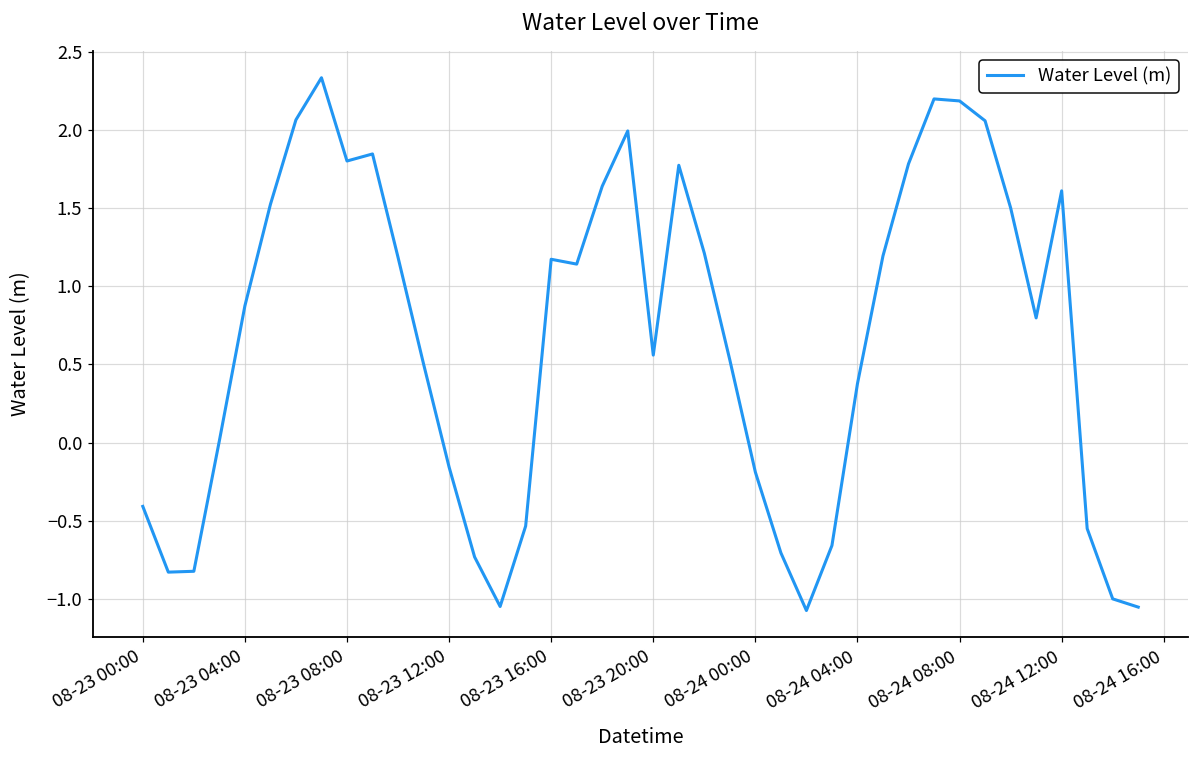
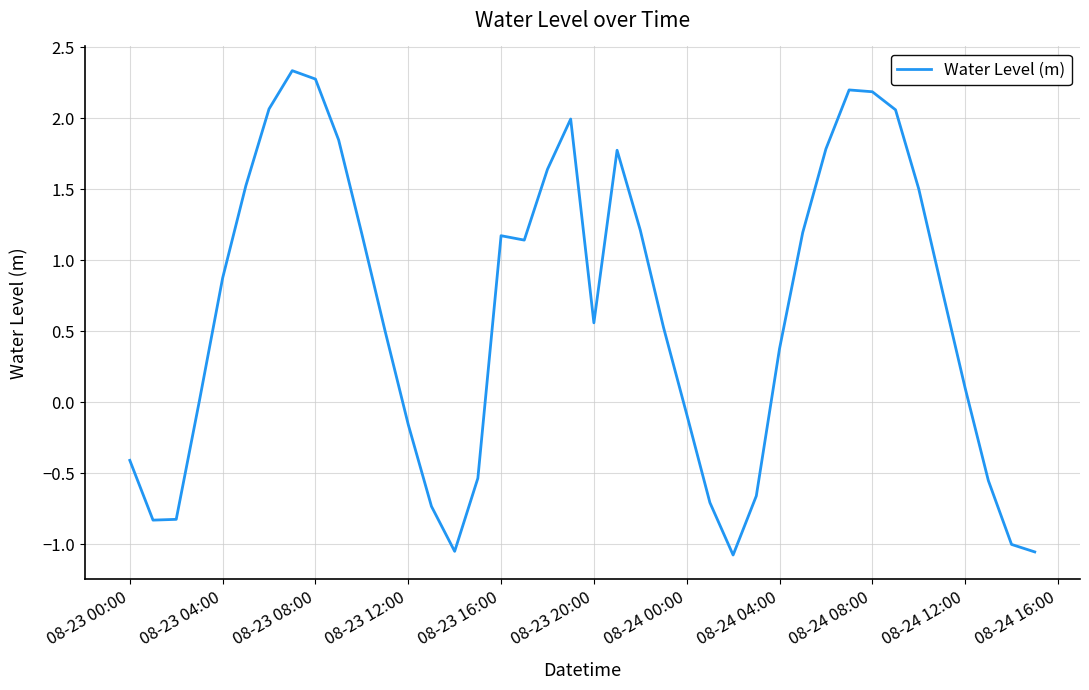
  {
    "08-23 00:00": -0.41,
    "08-23 04:00": 0.87,
-   "08-23 08:00": 1.80,
+   "08-23 08:00": 2.28,
    "08-23 12:00": -0.16,
    "08-23 16:00": 1.17,
    "08-23 20:00": 0.56,
-   "08-24 00:00": -0.19,
+   "08-24 00:00": -0.08,
    "08-24 04:00": 0.38,
    "08-24 08:00": 2.19,
-   "08-24 12:00": 1.61
+   "08-24 12:00": 0.10
  }
